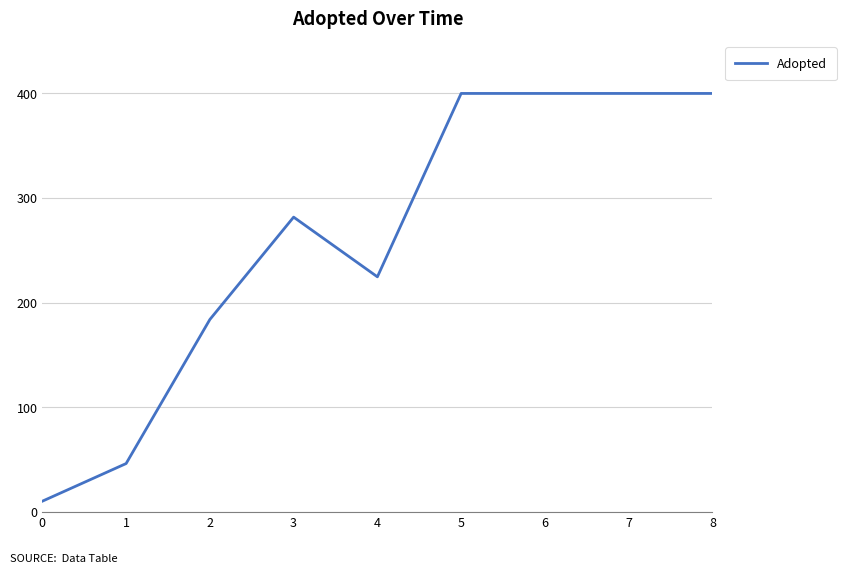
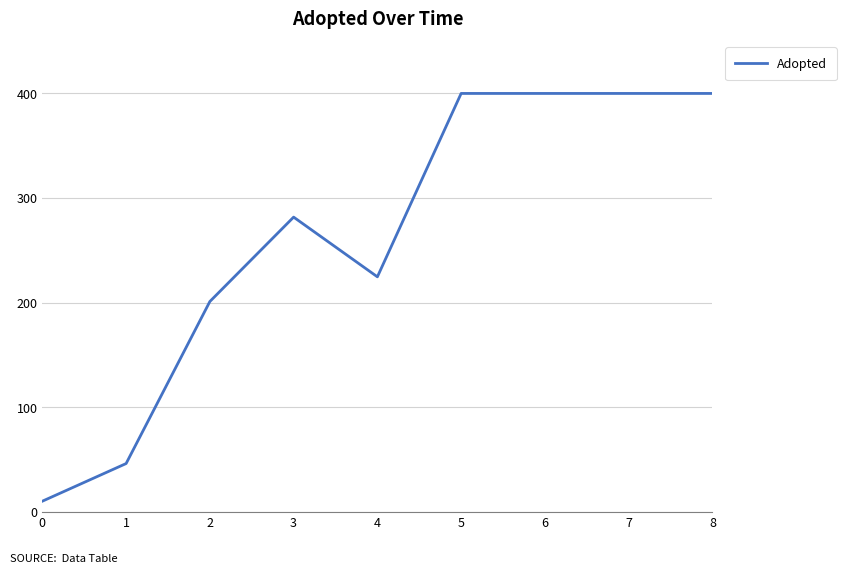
  {
    "0": 10,
    "1": 46,
-   "2": 184,
+   "2": 201,
    "3": 282,
    "4": 225,
    "5": 400,
    "6": 400,
    "7": 400,
    "8": 400
  }
